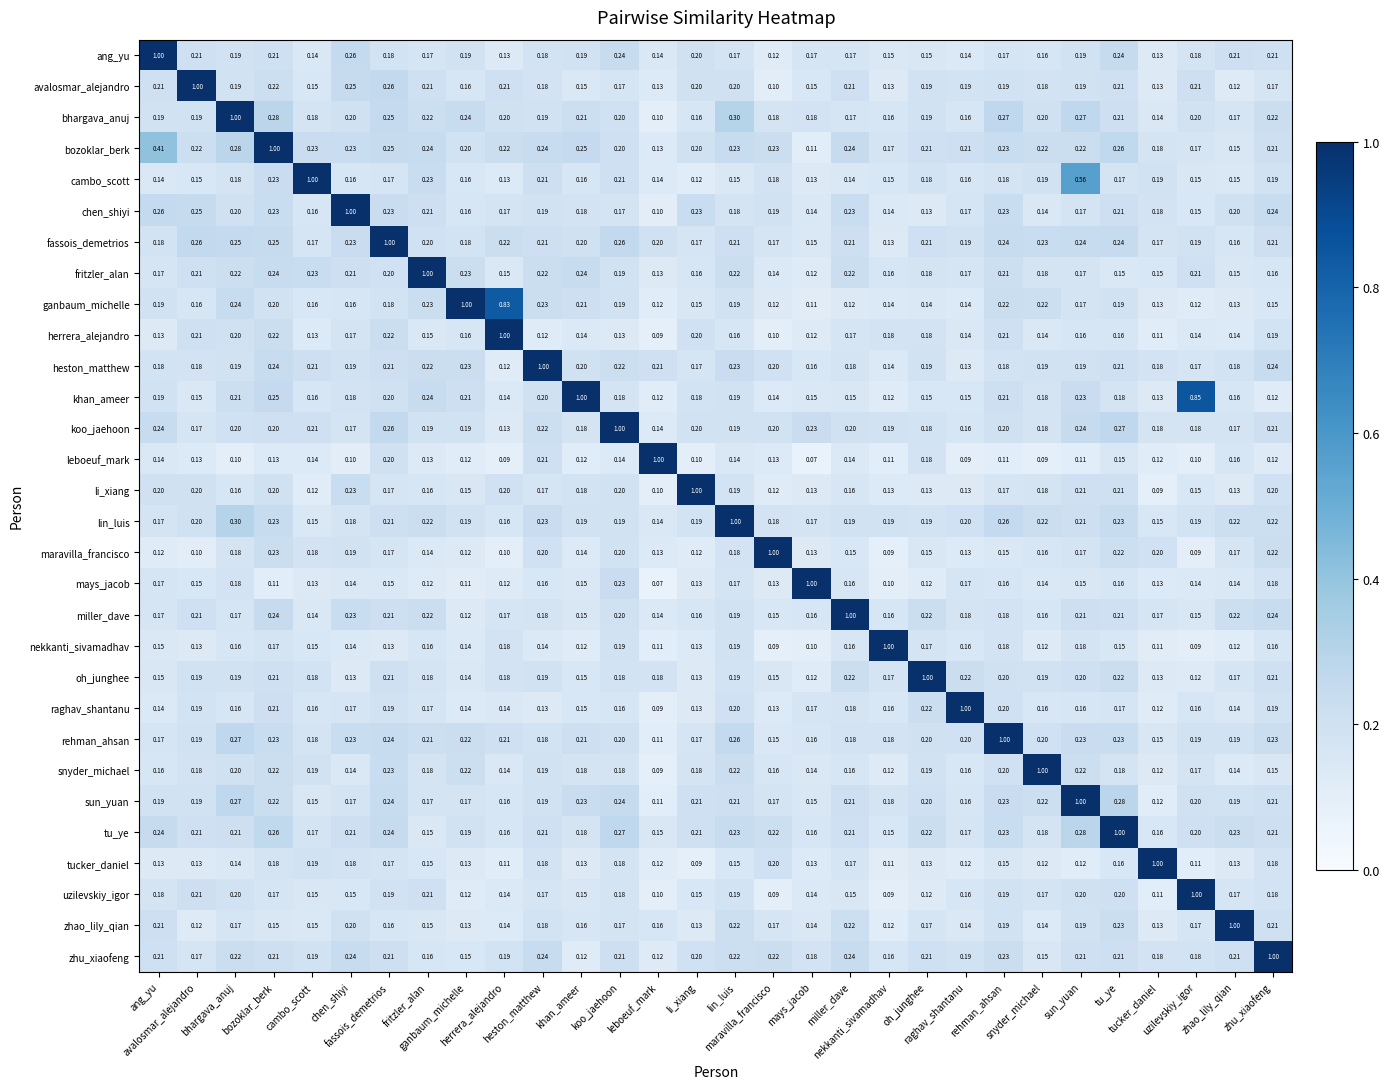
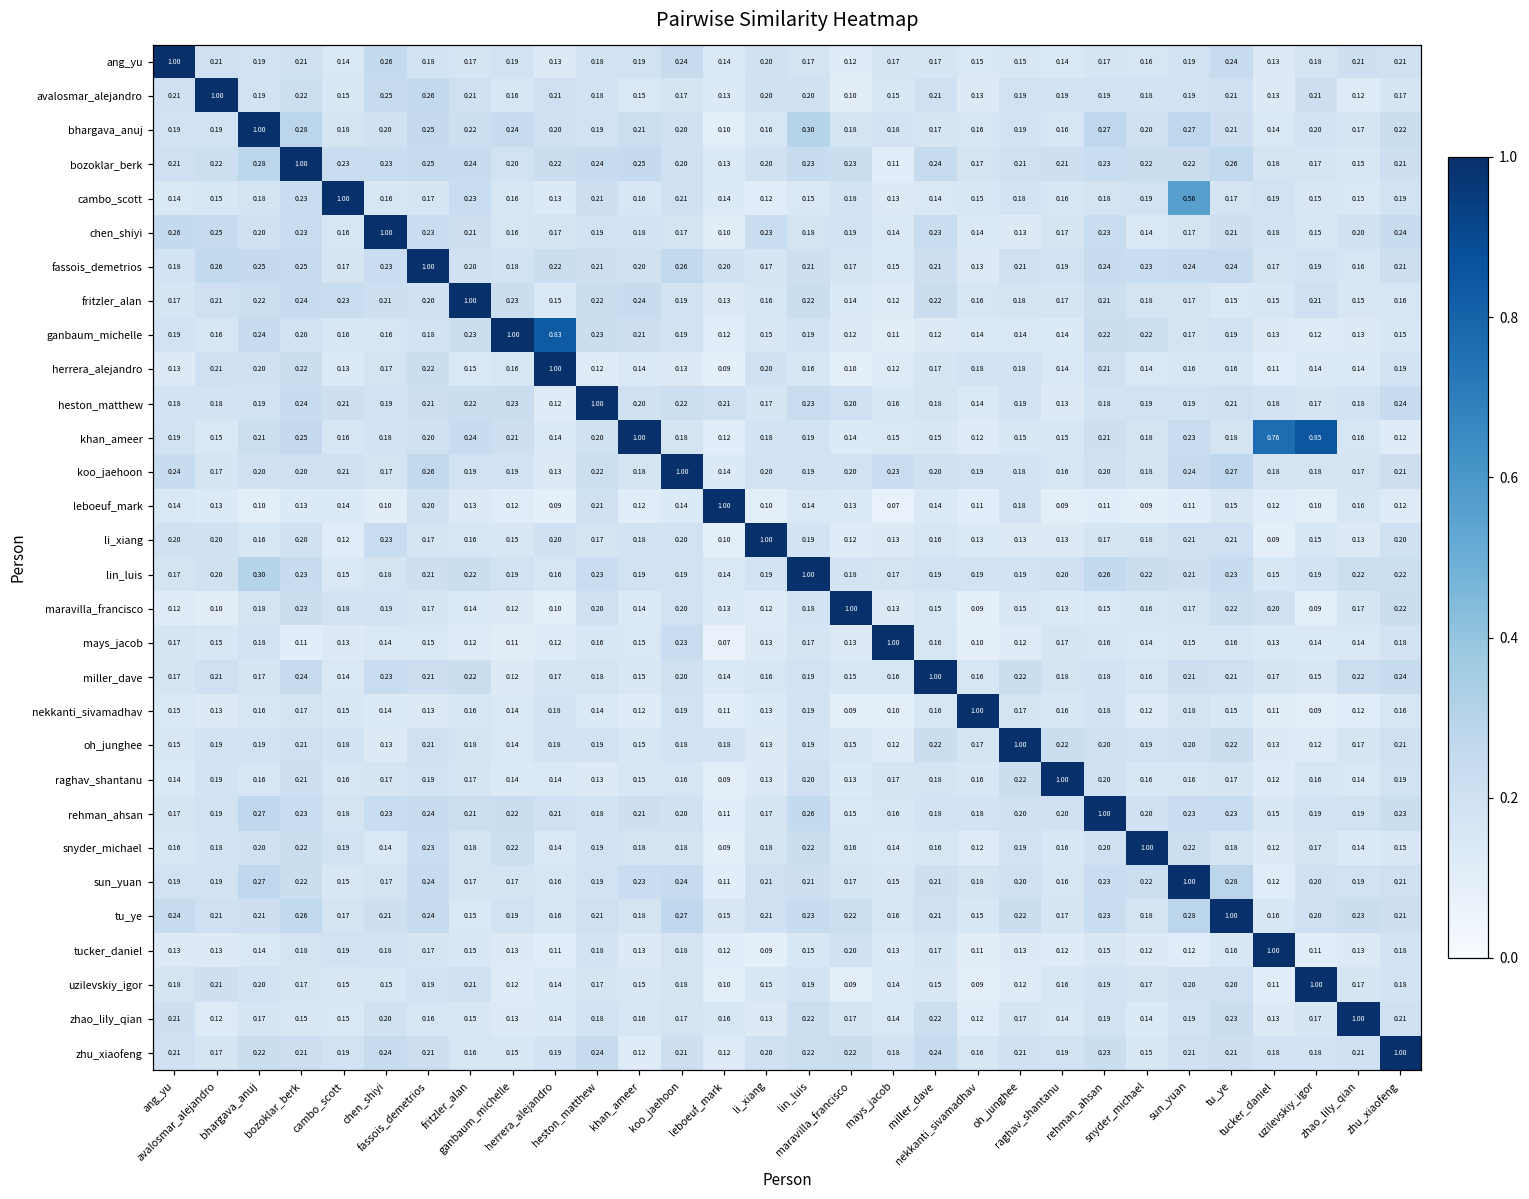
  {
    "bozoklar_berk": {
-     "ang_yu": 0.41,
+     "ang_yu": 0.21,
      "avalosmar_alejandro": 0.22,
      "bhargava_anuj": 0.28,
      "bozoklar_berk": 1.00,
      "cambo_scott": 0.23,
      "chen_shiyi": 0.23,
      "fassois_demetrios": 0.25,
      "fritzler_alan": 0.24,
      "ganbaum_michelle": 0.20,
      "herrera_alejandro": 0.22,
      "heston_matthew": 0.24,
      "khan_ameer": 0.25,
      "koo_jaehoon": 0.20,
      "leboeuf_mark": 0.13,
      "li_xiang": 0.20,
      "lin_luis": 0.23,
      "maravilla_francisco": 0.23,
      "mays_jacob": 0.11,
      "miller_dave": 0.24,
      "nekkanti_sivamadhav": 0.17,
      "oh_junghee": 0.21,
      "raghav_shantanu": 0.21,
      "rehman_ahsan": 0.23,
      "snyder_michael": 0.22,
      "sun_yuan": 0.22,
      "tu_ye": 0.26,
      "tucker_daniel": 0.18,
      "uzilevskiy_igor": 0.17,
      "zhao_lily_qian": 0.15,
      "zhu_xiaofeng": 0.21
    },
    "khan_ameer": {
      "ang_yu": 0.19,
      "avalosmar_alejandro": 0.15,
      "bhargava_anuj": 0.21,
      "bozoklar_berk": 0.25,
      "cambo_scott": 0.16,
      "chen_shiyi": 0.18,
      "fassois_demetrios": 0.20,
      "fritzler_alan": 0.24,
      "ganbaum_michelle": 0.21,
      "herrera_alejandro": 0.14,
      "heston_matthew": 0.20,
      "khan_ameer": 1.00,
      "koo_jaehoon": 0.18,
      "leboeuf_mark": 0.12,
      "li_xiang": 0.18,
      "lin_luis": 0.19,
      "maravilla_francisco": 0.14,
      "mays_jacob": 0.15,
      "miller_dave": 0.15,
      "nekkanti_sivamadhav": 0.12,
      "oh_junghee": 0.15,
      "raghav_shantanu": 0.15,
      "rehman_ahsan": 0.21,
      "snyder_michael": 0.18,
      "sun_yuan": 0.23,
      "tu_ye": 0.18,
-     "tucker_daniel": 0.13,
+     "tucker_daniel": 0.76,
      "uzilevskiy_igor": 0.85,
      "zhao_lily_qian": 0.16,
      "zhu_xiaofeng": 0.12
    }
  }
